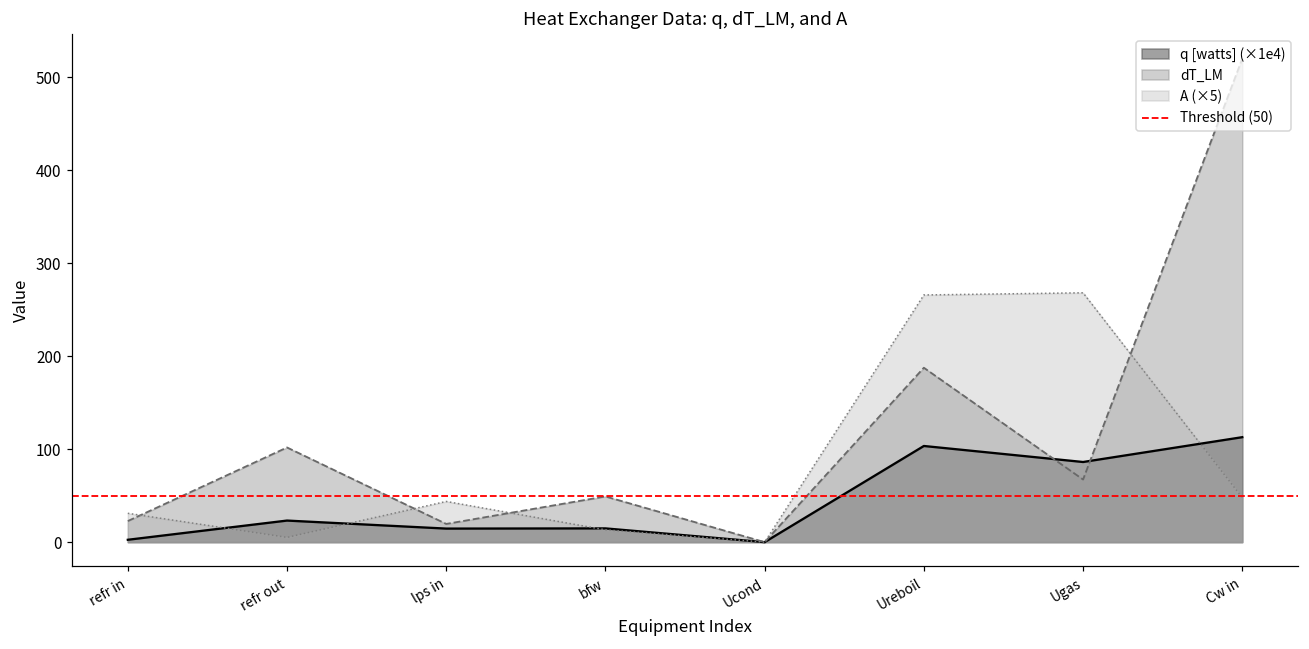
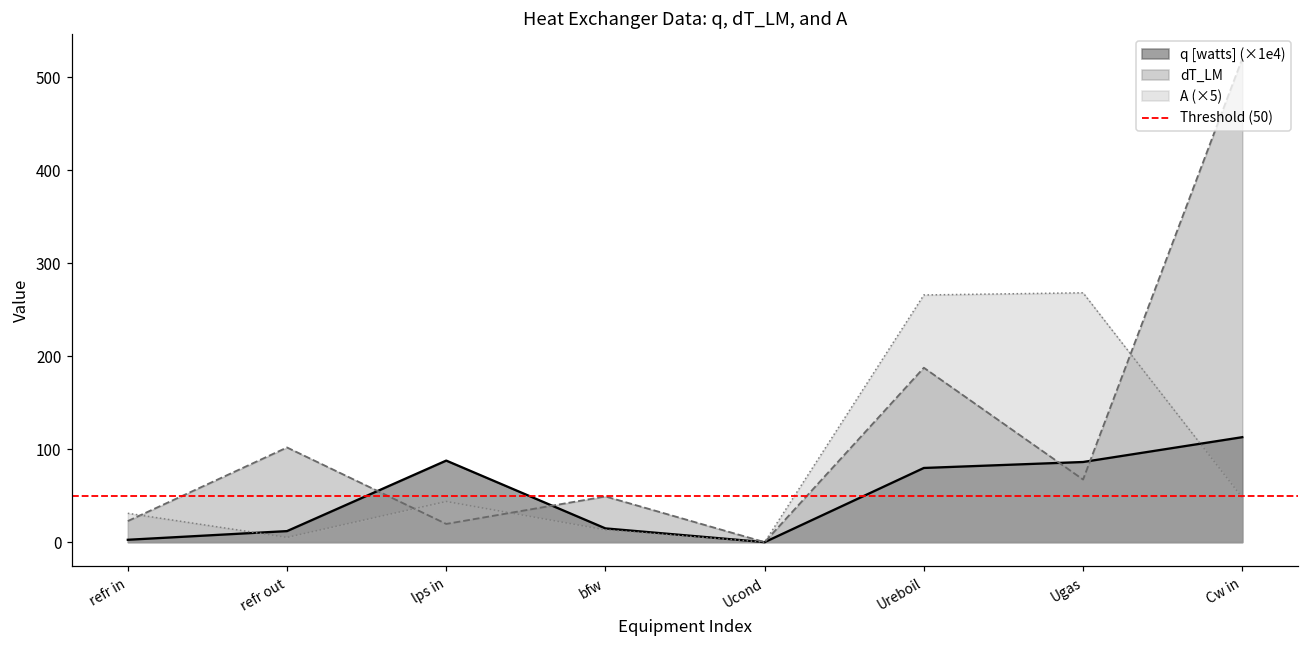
  {
    "q [watts] (×1e4)": {
      "refr in": 0,
-     "refr out": 20,
-     "lps in": 10,
-     "Ureboil": 100,
+     "refr out": 10,
+     "lps in": 90,
+     "Ureboil": 80,
      "Ugas": 90,
      "Cw in": 110
    }
  }
